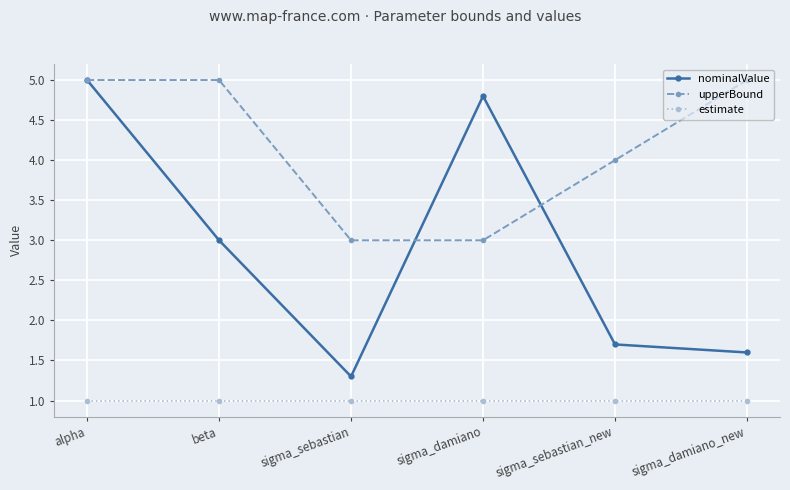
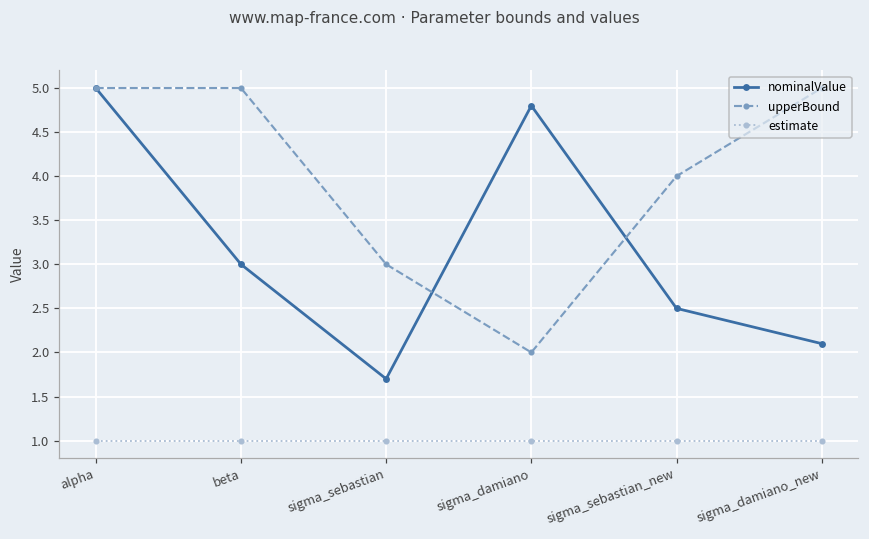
  {
    "nominalValue": {
      "beta": 3.0,
-     "sigma_sebastian": 1.3,
+     "sigma_sebastian": 1.7,
      "sigma_damiano": 4.8,
-     "sigma_sebastian_new": 1.7,
-     "sigma_damiano_new": 1.6
+     "sigma_sebastian_new": 2.5,
+     "sigma_damiano_new": 2.1
    },
    "upperBound": {
      "beta": 5,
      "sigma_sebastian": 3,
-     "sigma_damiano": 3,
+     "sigma_damiano": 2,
      "sigma_sebastian_new": 4
    },
    "estimate": {
      "alpha": 1.0,
      "beta": 1.0,
      "sigma_sebastian": 1.0,
      "sigma_damiano": 1.0,
      "sigma_sebastian_new": 1.0,
      "sigma_damiano_new": 1.0
    }
  }
